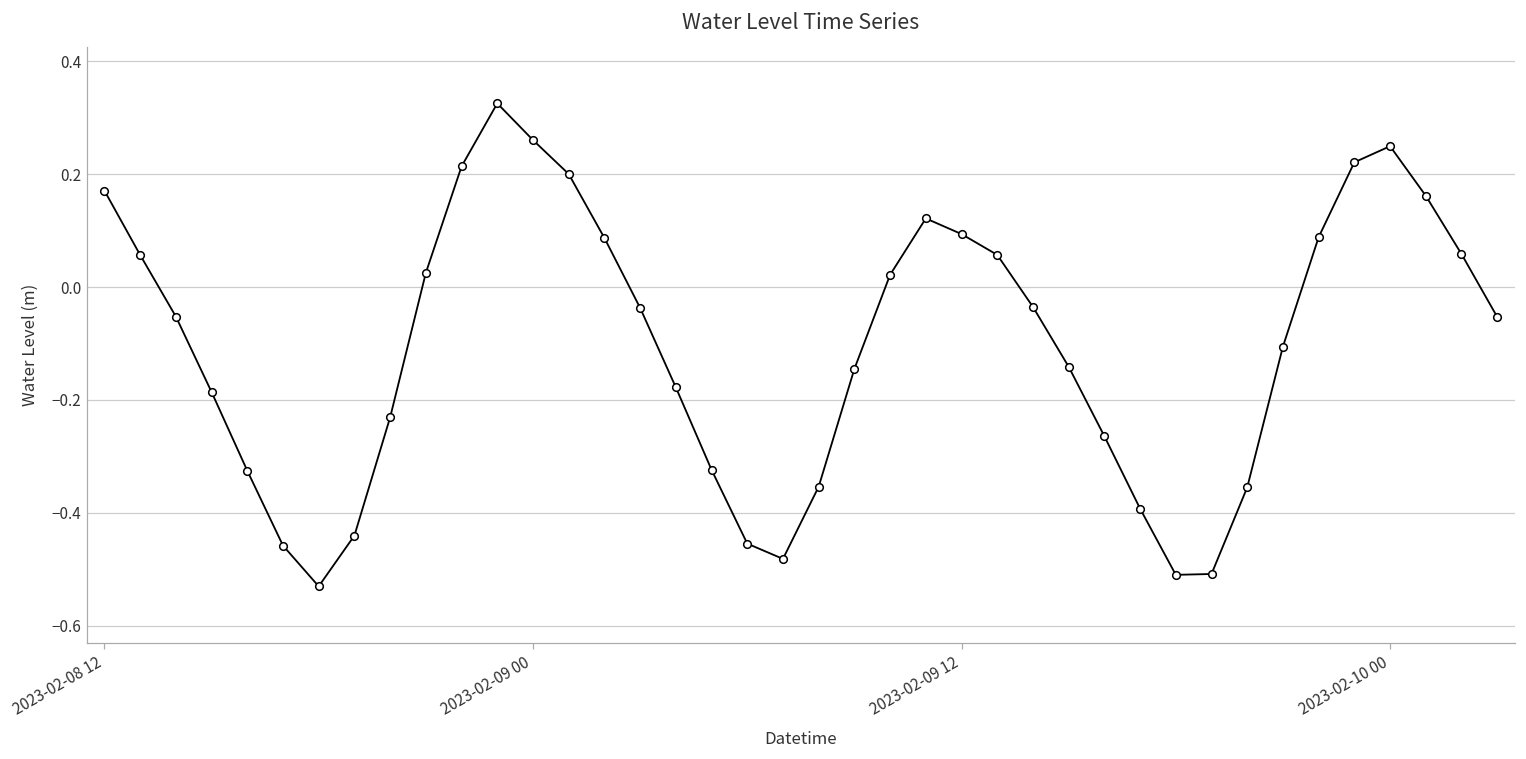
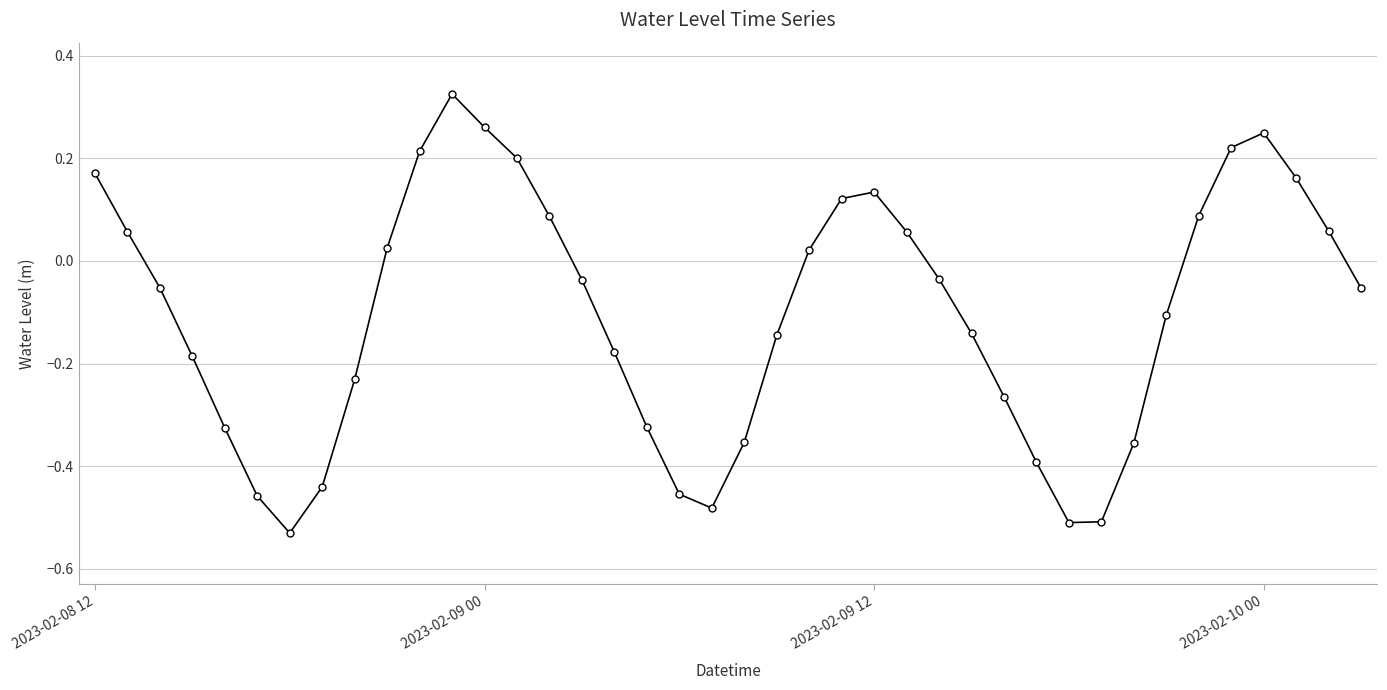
  {
    "2023-02-08 12": 0.17,
    "2023-02-09 00": 0.26,
-   "2023-02-09 12": 0.09,
+   "2023-02-09 12": 0.13,
    "2023-02-10 00": 0.25
  }
